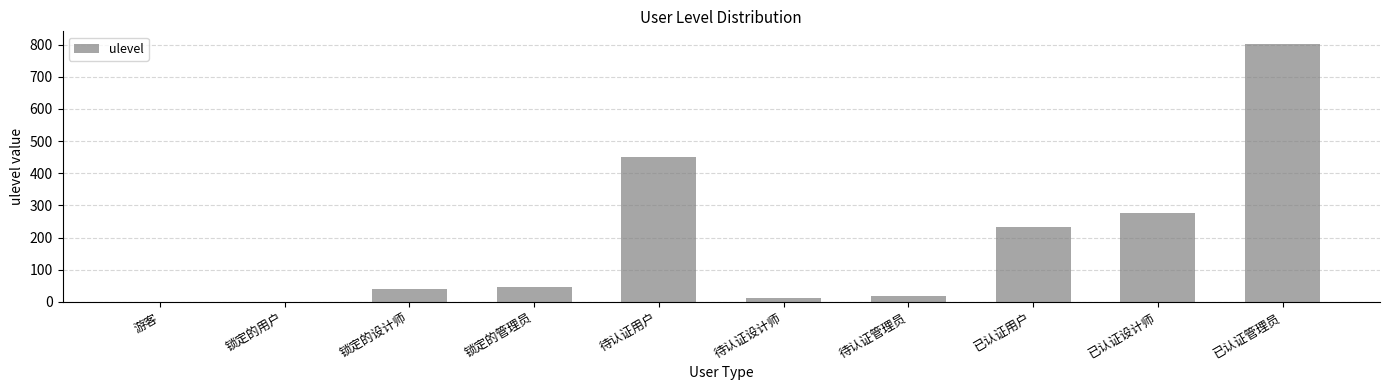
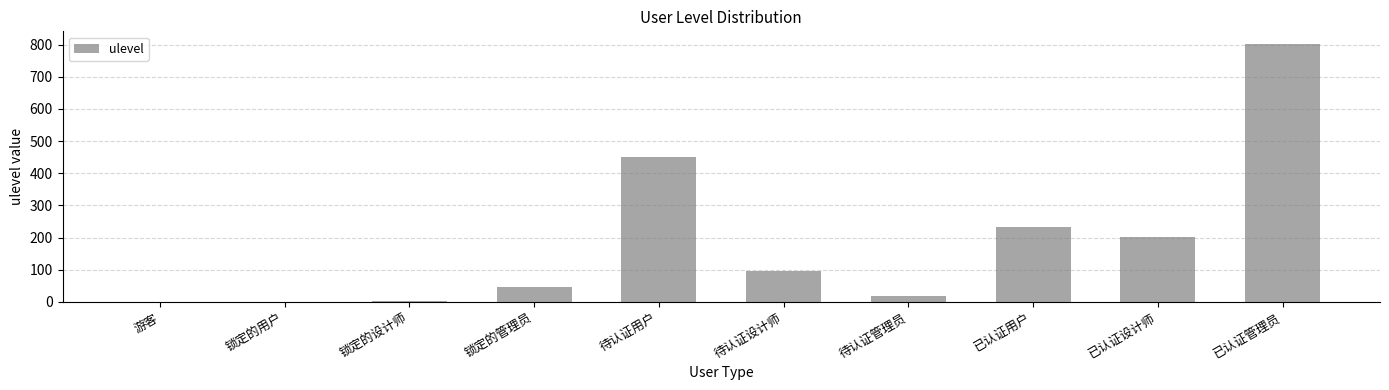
  {
    "游客": 0,
-   "锁定的设计师": 40,
+   "锁定的设计师": 0,
    "锁定的管理员": 50,
    "待认证用户": 450,
-   "待认证设计师": 10,
+   "待认证设计师": 100,
    "待认证管理员": 20,
    "已认证用户": 230,
-   "已认证设计师": 280,
+   "已认证设计师": 200,
    "已认证管理员": 800
  }
